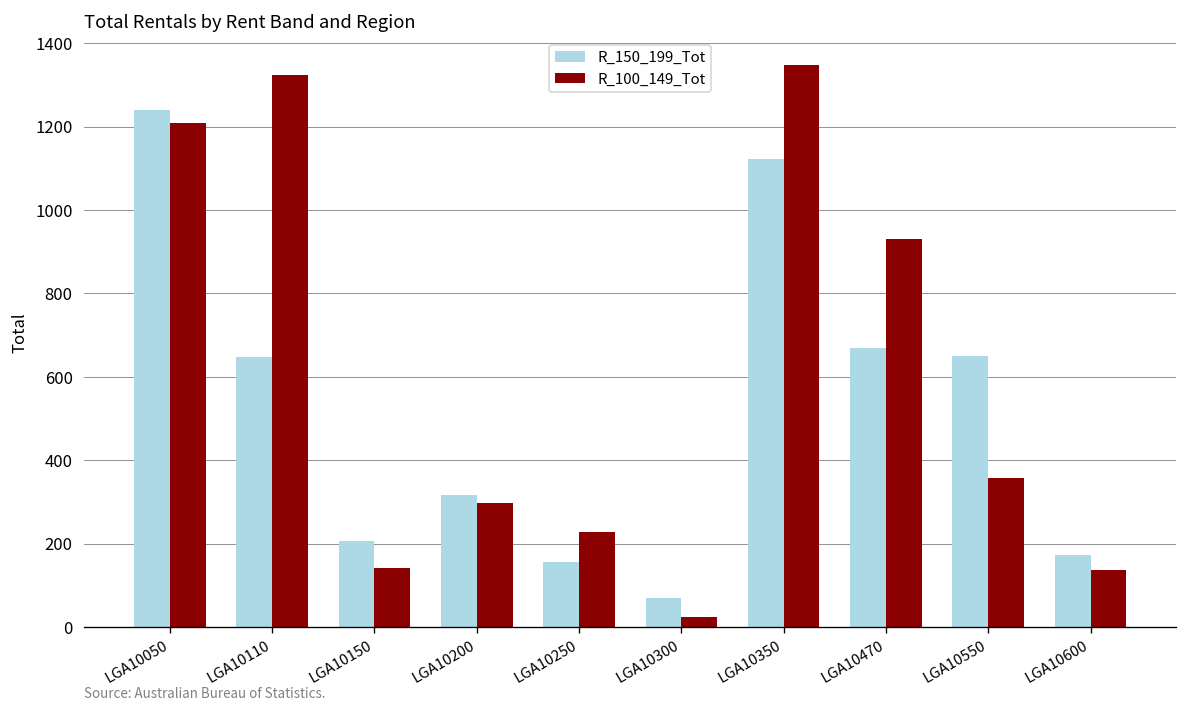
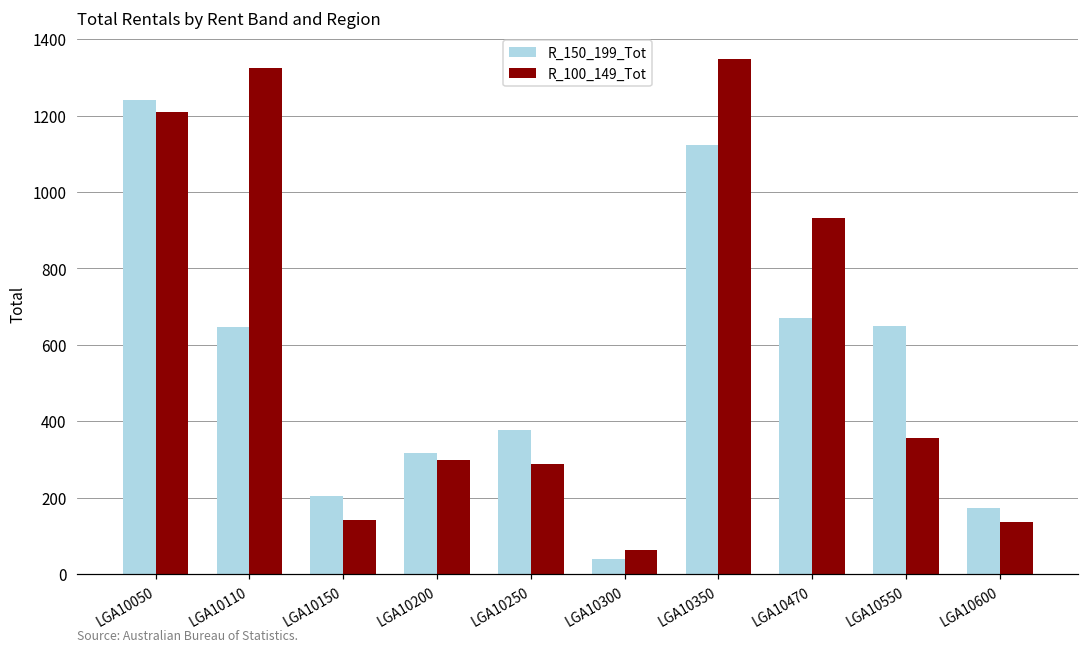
  {
    "R_150_199_Tot": {
      "LGA10050": 1240,
      "LGA10110": 650,
      "LGA10150": 210,
      "LGA10200": 320,
-     "LGA10250": 160,
-     "LGA10300": 70,
+     "LGA10250": 380,
+     "LGA10300": 40,
      "LGA10350": 1120,
      "LGA10470": 670,
      "LGA10550": 650,
      "LGA10600": 170
    },
    "R_100_149_Tot": {
      "LGA10050": 1210,
      "LGA10110": 1330,
      "LGA10150": 140,
      "LGA10200": 300,
-     "LGA10250": 230,
-     "LGA10300": 20,
+     "LGA10250": 290,
+     "LGA10300": 60,
      "LGA10350": 1350,
      "LGA10470": 930,
      "LGA10550": 360,
      "LGA10600": 140
    }
  }
